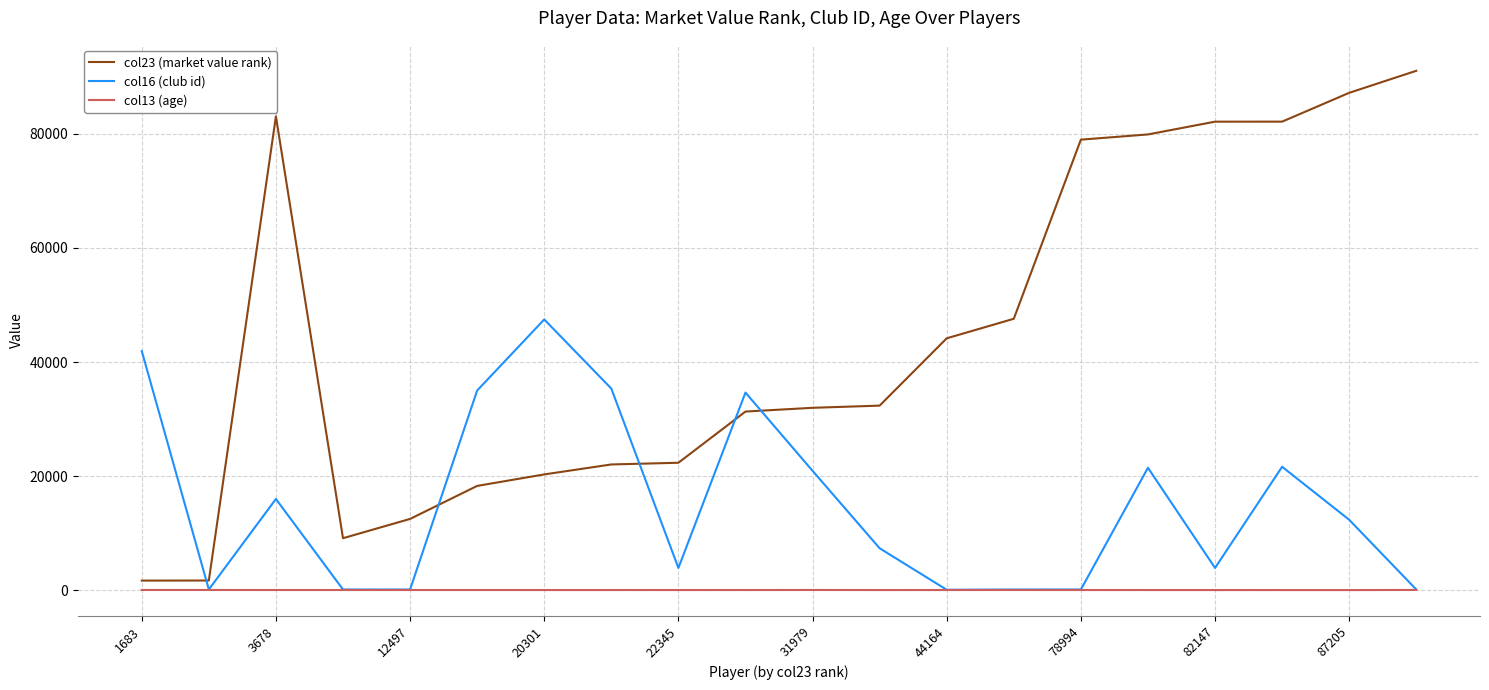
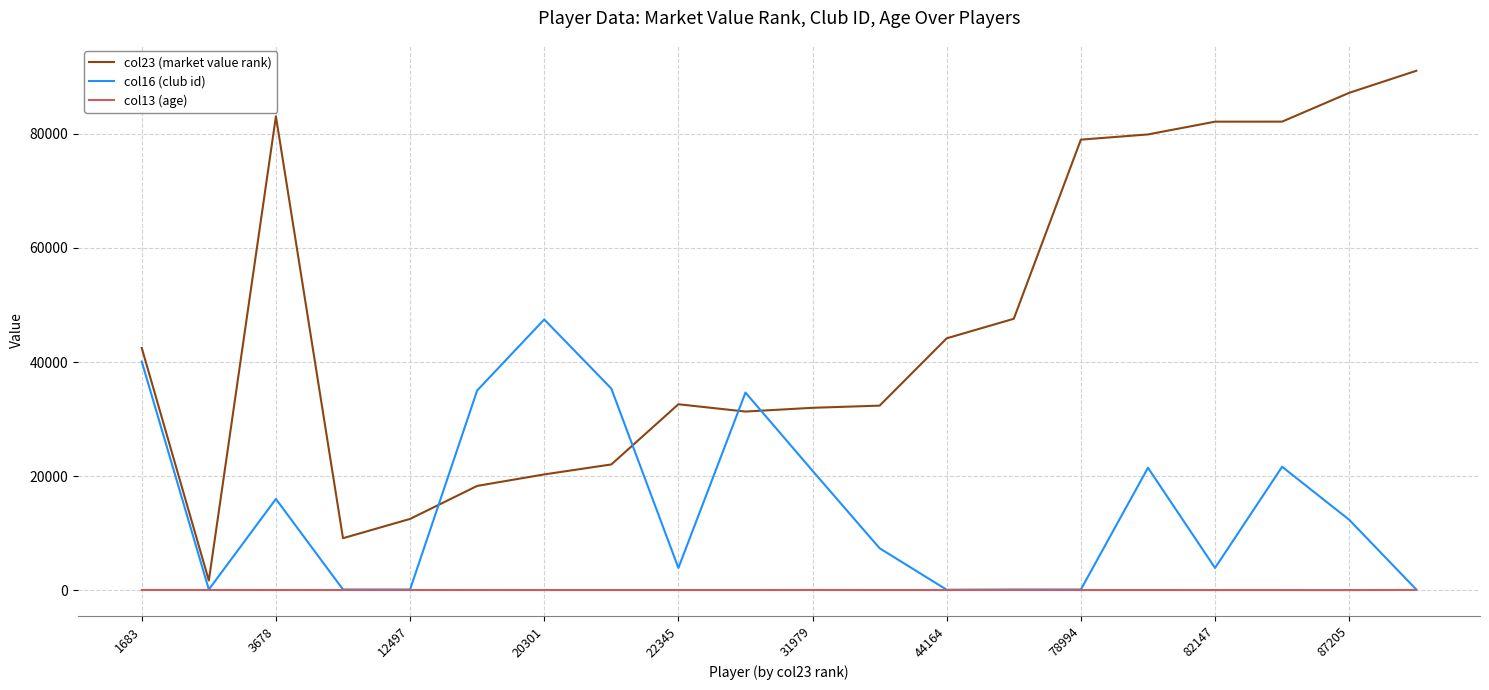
  {
    "col23 (market value rank)": {
-     "1683": 2000,
+     "1683": 42000,
      "3678": 83000,
      "12497": 12000,
      "20301": 20000,
-     "22345": 22000,
+     "22345": 33000,
      "31979": 32000,
      "44164": 44000,
      "78994": 79000,
      "82147": 82000,
      "87205": 87000
    },
    "col16 (club id)": {
-     "1683": 42000,
+     "1683": 40000,
      "3678": 16000,
      "20301": 47000,
      "22345": 4000,
      "31979": 21000,
      "82147": 4000,
      "87205": 12000
    },
    "col13 (age)": {
      "1683": 0,
      "3678": 0,
      "20301": 0,
      "22345": 0,
      "31979": 0,
      "82147": 0,
      "87205": 0
    }
  }
